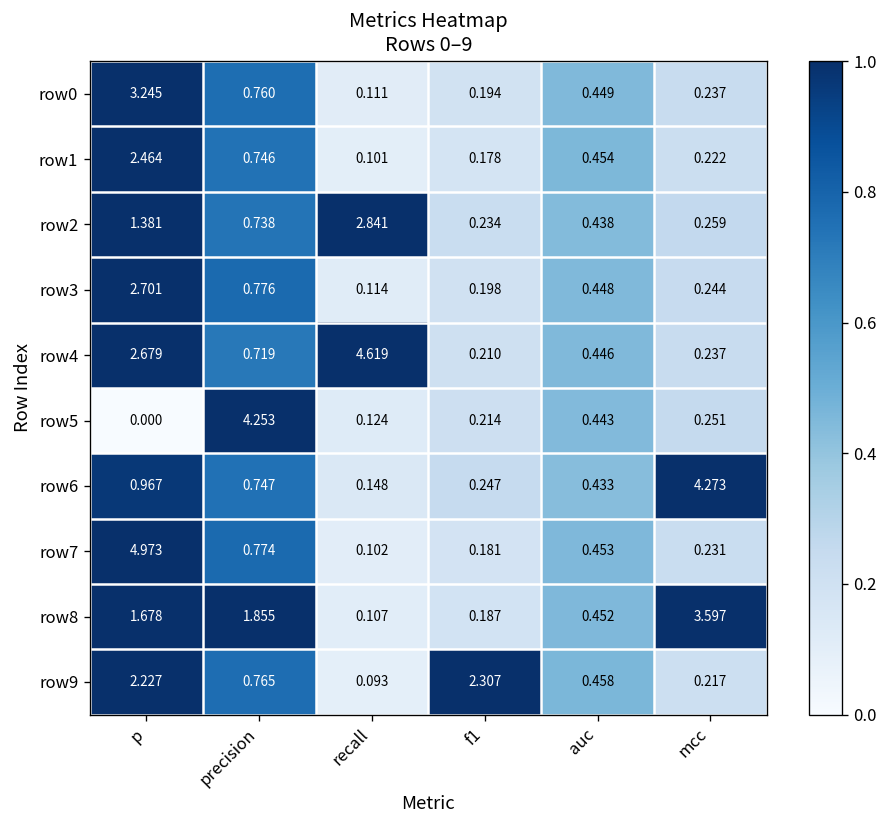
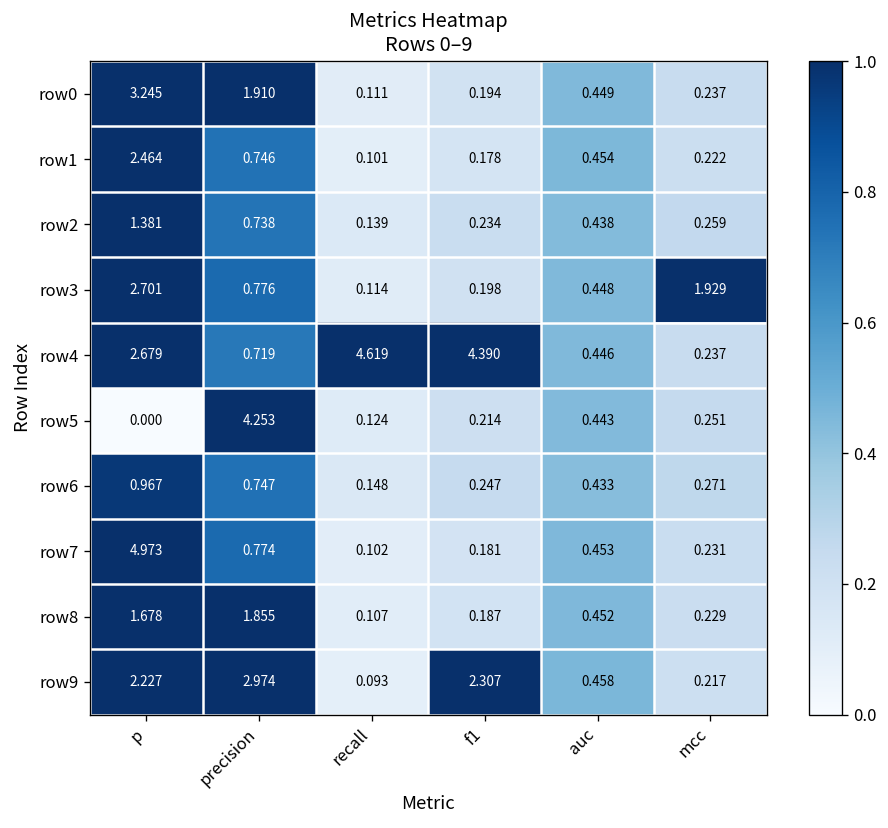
  {
    "row0": {
      "p": 3.245,
-     "precision": 0.760,
+     "precision": 1.910,
      "recall": 0.111,
      "f1": 0.194,
      "auc": 0.449,
      "mcc": 0.237
    },
    "row1": {
      "p": 2.464,
      "precision": 0.746,
      "recall": 0.101,
      "f1": 0.178,
      "auc": 0.454,
      "mcc": 0.222
    },
    "row2": {
      "p": 1.381,
      "precision": 0.738,
-     "recall": 2.841,
+     "recall": 0.139,
      "f1": 0.234,
      "auc": 0.438,
      "mcc": 0.259
    },
    "row3": {
      "p": 2.701,
      "precision": 0.776,
      "recall": 0.114,
      "f1": 0.198,
      "auc": 0.448,
-     "mcc": 0.244
+     "mcc": 1.929
    },
    "row4": {
      "p": 2.679,
      "precision": 0.719,
      "recall": 4.619,
-     "f1": 0.210,
+     "f1": 4.390,
      "auc": 0.446,
      "mcc": 0.237
    },
    "row5": {
      "p": 0.000,
      "precision": 4.253,
      "recall": 0.124,
      "f1": 0.214,
      "auc": 0.443,
      "mcc": 0.251
    },
    "row6": {
      "p": 0.967,
      "precision": 0.747,
      "recall": 0.148,
      "f1": 0.247,
      "auc": 0.433,
-     "mcc": 4.273
+     "mcc": 0.271
    },
    "row7": {
      "p": 4.973,
      "precision": 0.774,
      "recall": 0.102,
      "f1": 0.181,
      "auc": 0.453,
      "mcc": 0.231
    },
    "row8": {
      "p": 1.678,
      "precision": 1.855,
      "recall": 0.107,
      "f1": 0.187,
      "auc": 0.452,
-     "mcc": 3.597
+     "mcc": 0.229
    },
    "row9": {
      "p": 2.227,
-     "precision": 0.765,
+     "precision": 2.974,
      "recall": 0.093,
      "f1": 2.307,
      "auc": 0.458,
      "mcc": 0.217
    }
  }
